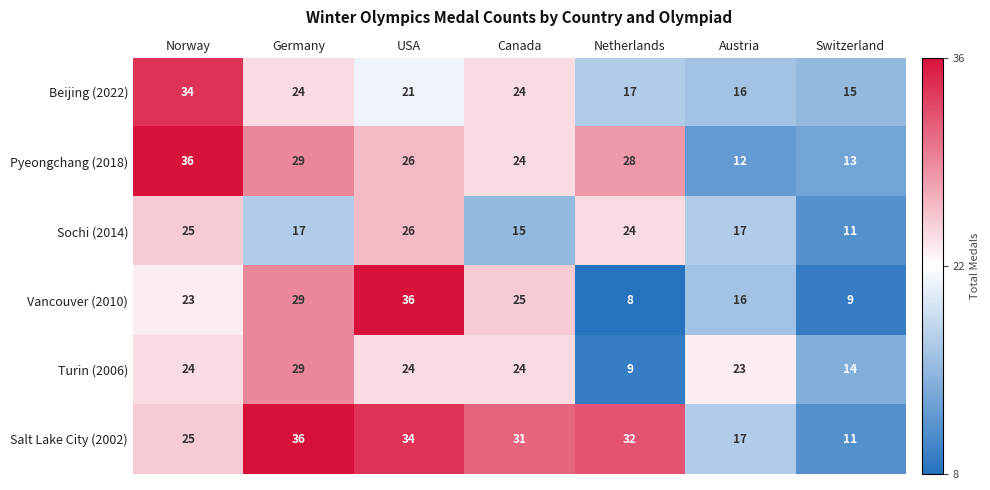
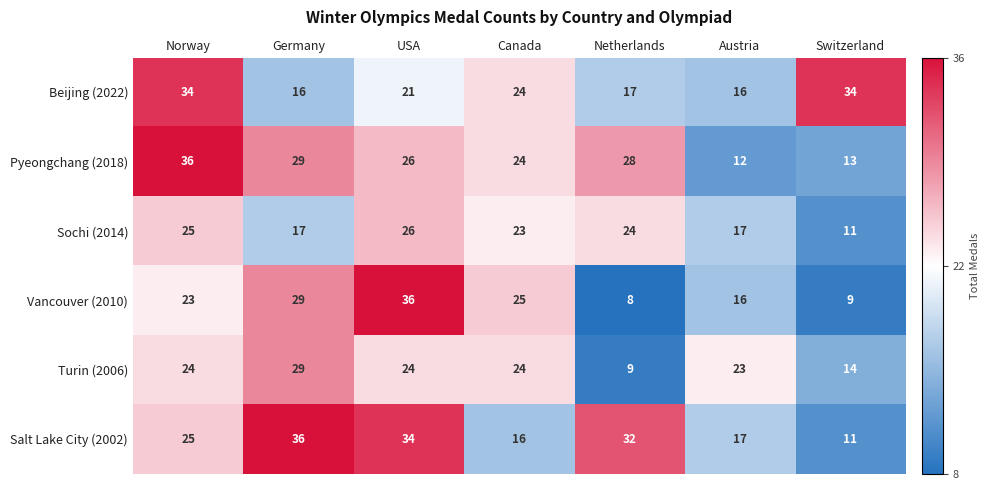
  {
    "Beijing (2022)": {
      "Norway": 34,
-     "Germany": 24,
+     "Germany": 16,
      "USA": 21,
      "Canada": 24,
      "Netherlands": 17,
      "Austria": 16,
-     "Switzerland": 15
+     "Switzerland": 34
    },
    "Pyeongchang (2018)": {
      "Norway": 36,
      "Germany": 29,
      "USA": 26,
      "Canada": 24,
      "Netherlands": 28,
      "Austria": 12,
      "Switzerland": 13
    },
    "Sochi (2014)": {
      "Norway": 25,
      "Germany": 17,
      "USA": 26,
-     "Canada": 15,
+     "Canada": 23,
      "Netherlands": 24,
      "Austria": 17,
      "Switzerland": 11
    },
    "Vancouver (2010)": {
      "Norway": 23,
      "Germany": 29,
      "USA": 36,
      "Canada": 25,
      "Netherlands": 8,
      "Austria": 16,
      "Switzerland": 9
    },
    "Turin (2006)": {
      "Norway": 24,
      "Germany": 29,
      "USA": 24,
      "Canada": 24,
      "Netherlands": 9,
      "Austria": 23,
      "Switzerland": 14
    },
    "Salt Lake City (2002)": {
      "Norway": 25,
      "Germany": 36,
      "USA": 34,
-     "Canada": 31,
+     "Canada": 16,
      "Netherlands": 32,
      "Austria": 17,
      "Switzerland": 11
    }
  }
